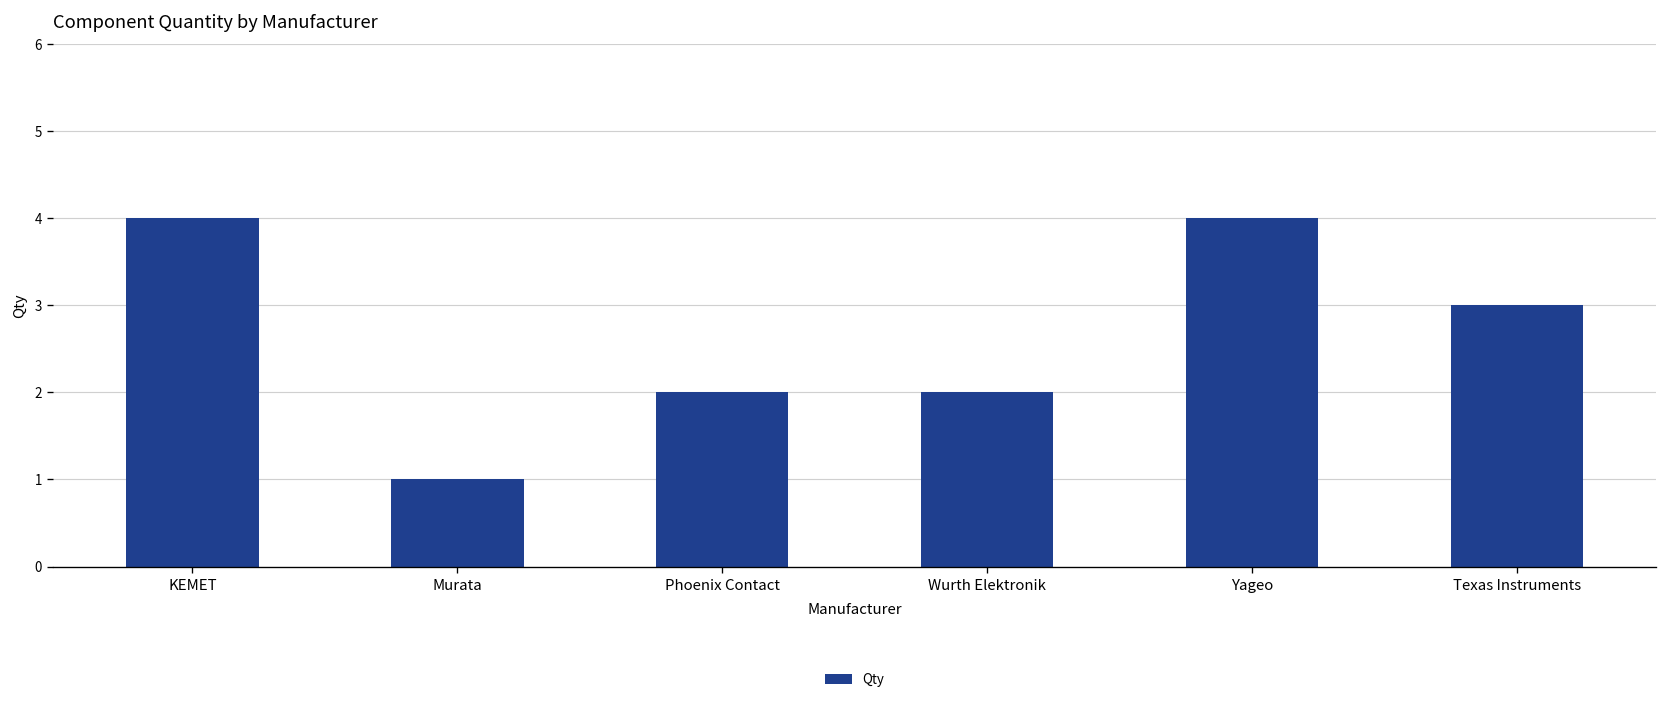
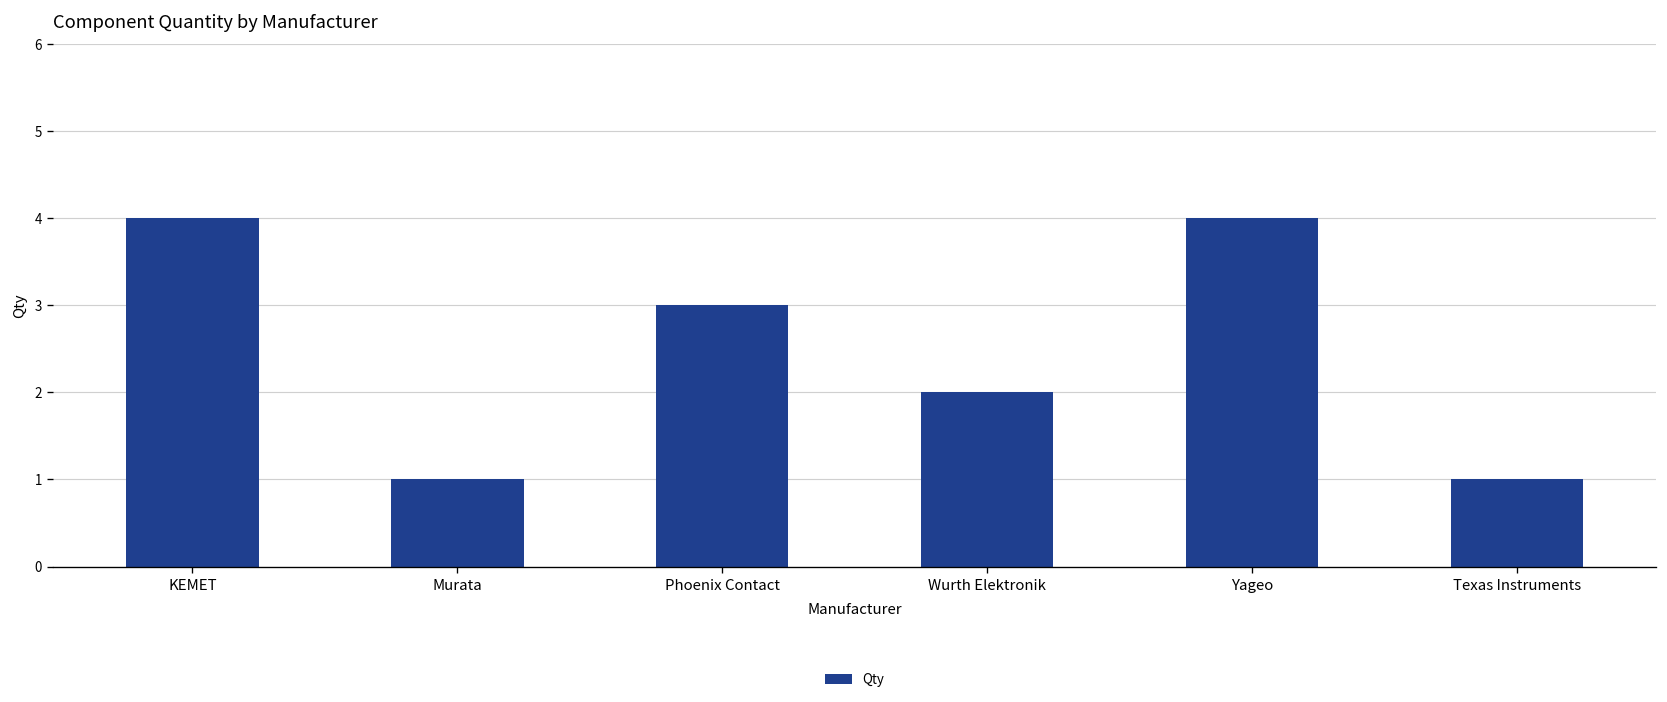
  {
    "KEMET": 4,
    "Murata": 1,
-   "Phoenix Contact": 2,
+   "Phoenix Contact": 3,
    "Wurth Elektronik": 2,
    "Yageo": 4,
-   "Texas Instruments": 3
+   "Texas Instruments": 1
  }
